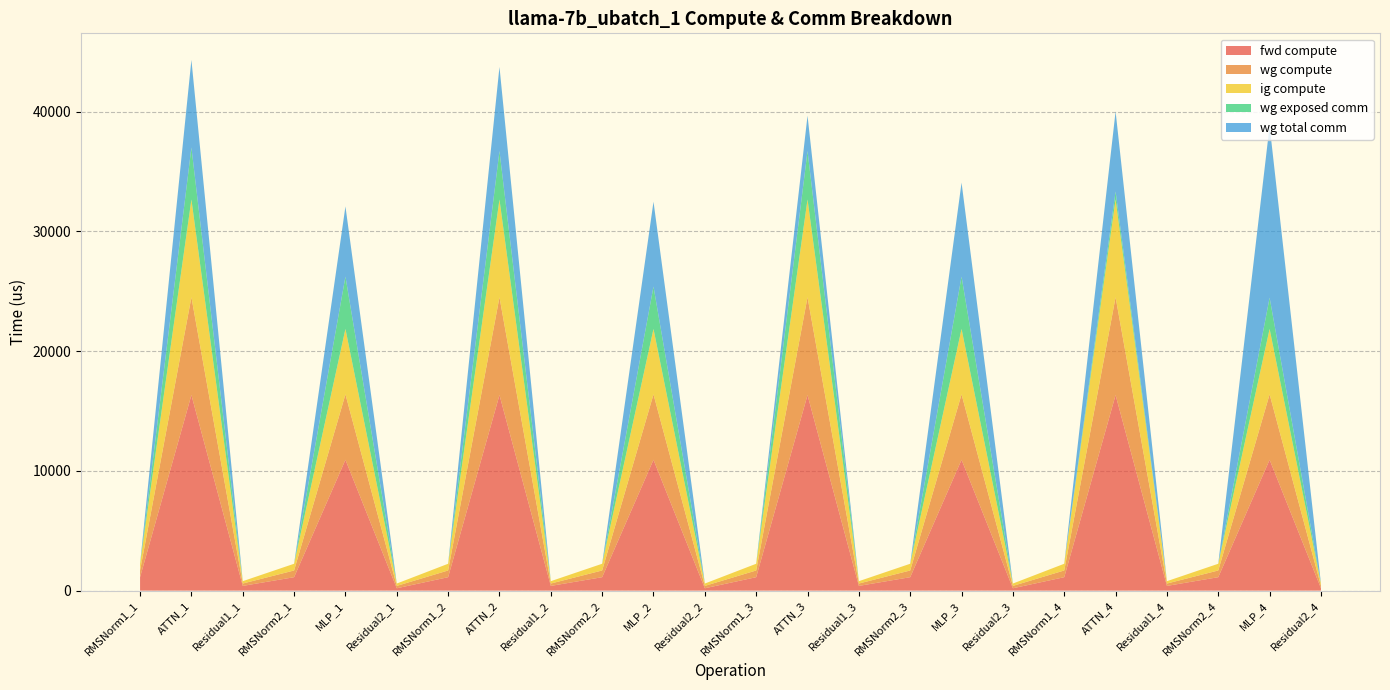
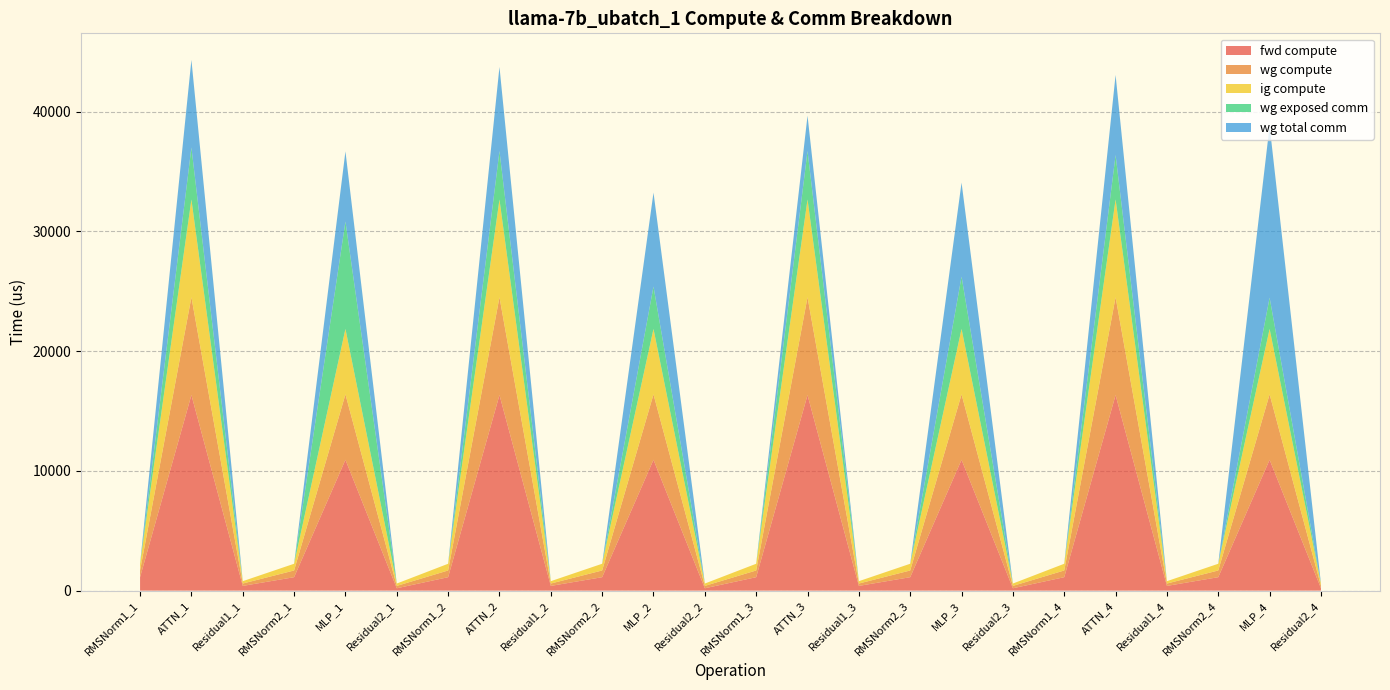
  {
    "ig compute": {
      "ATTN_1": 8200,
      "MLP_1": 5500,
      "ATTN_2": 8200,
      "MLP_2": 5500,
      "ATTN_3": 8200,
      "MLP_3": 5500,
      "ATTN_4": 8200,
      "MLP_4": 5500
    },
    "wg exposed comm": {
      "ATTN_1": 4300,
-     "MLP_1": 4400,
+     "MLP_1": 9000,
      "ATTN_2": 4000,
      "MLP_2": 3500,
      "ATTN_3": 4000,
      "MLP_3": 4400,
-     "ATTN_4": 700,
+     "ATTN_4": 3700,
      "MLP_4": 2600
    },
    "wg total comm": {
      "ATTN_1": 7300,
      "MLP_1": 5900,
      "ATTN_2": 7000,
-     "MLP_2": 7100,
+     "MLP_2": 7900,
      "ATTN_3": 3000,
      "MLP_3": 7900,
      "ATTN_4": 6700
    }
  }
